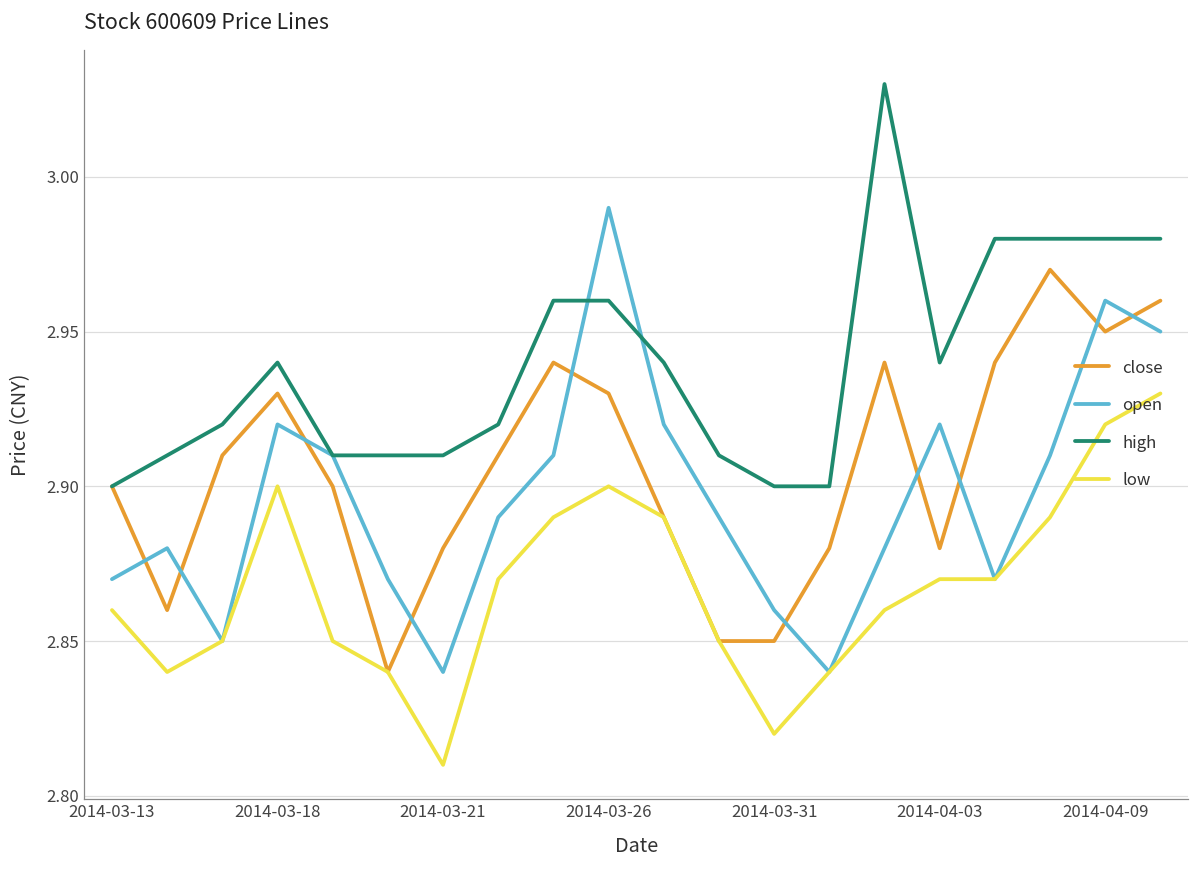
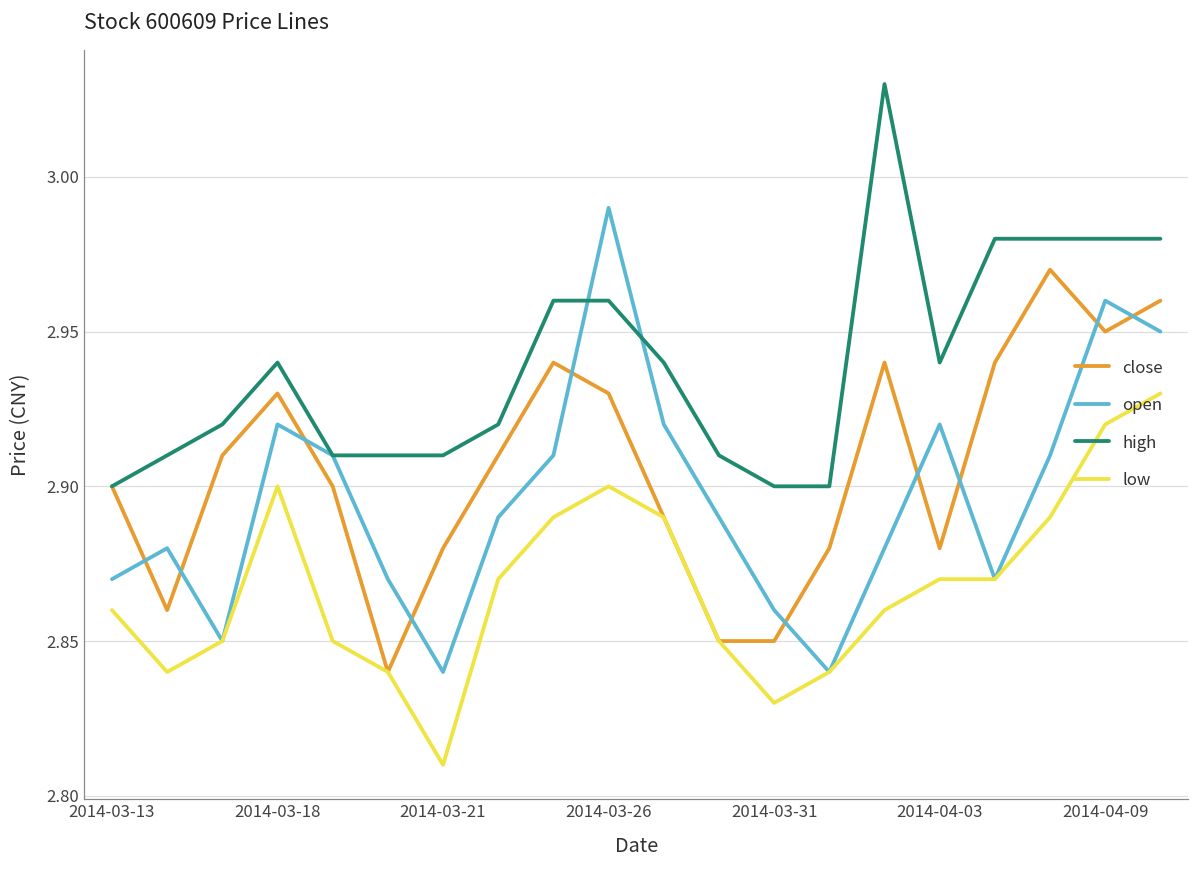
  {
    "close": {
      "2014-03-18": 2.93,
      "2014-03-21": 2.88,
      "2014-03-26": 2.93,
      "2014-03-31": 2.85,
      "2014-04-03": 2.88,
      "2014-04-09": 2.95
    },
    "open": {
      "2014-03-13": 2.87,
      "2014-03-18": 2.92,
      "2014-03-21": 2.84,
      "2014-03-26": 2.99,
      "2014-03-31": 2.86,
      "2014-04-03": 2.92,
      "2014-04-09": 2.96
    },
    "high": {
      "2014-03-18": 2.94,
      "2014-03-21": 2.91,
      "2014-03-26": 2.96,
      "2014-03-31": 2.90,
      "2014-04-03": 2.94,
      "2014-04-09": 2.98
    },
    "low": {
      "2014-03-13": 2.86,
      "2014-03-18": 2.90,
      "2014-03-21": 2.81,
      "2014-03-26": 2.90,
-     "2014-03-31": 2.82,
+     "2014-03-31": 2.83,
      "2014-04-03": 2.87,
      "2014-04-09": 2.92
    }
  }
